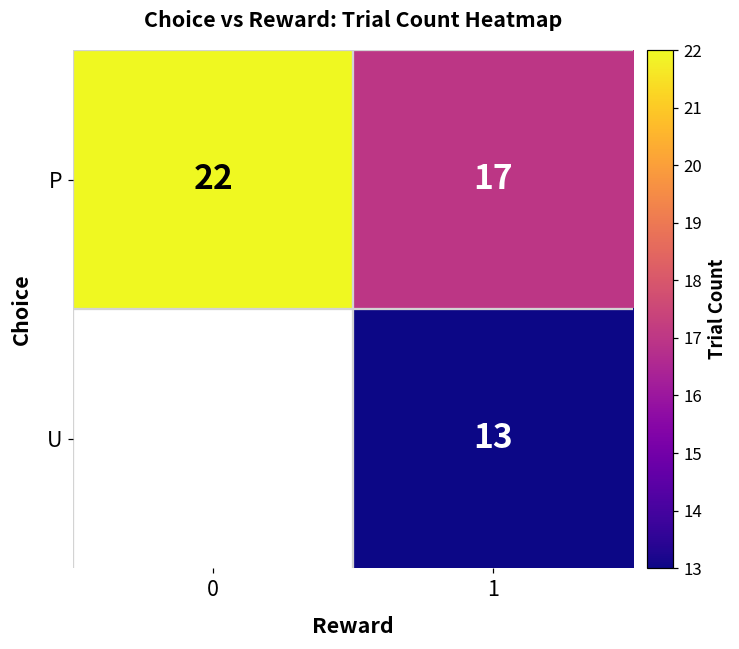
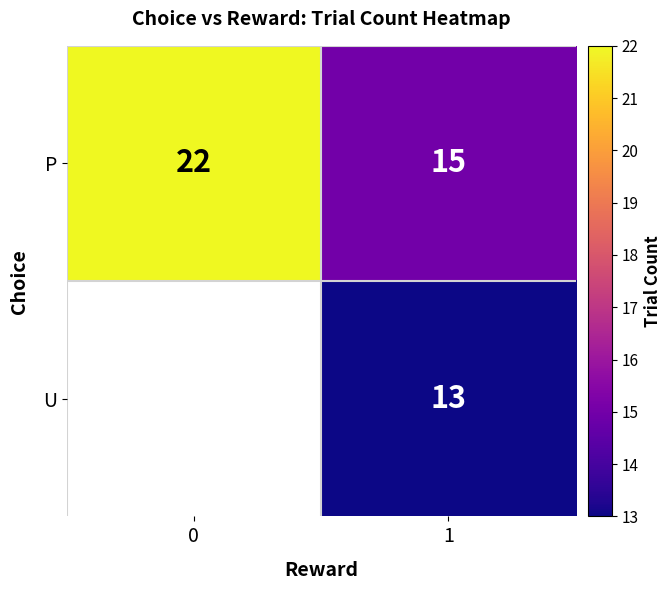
  {
    "P": {
      "0": 22,
-     "1": 17
+     "1": 15
    },
    "U": {
      "1": 13
    }
  }
